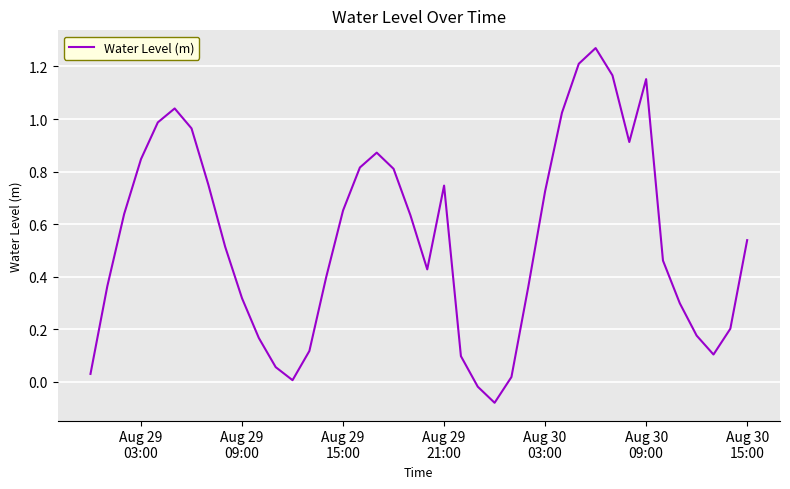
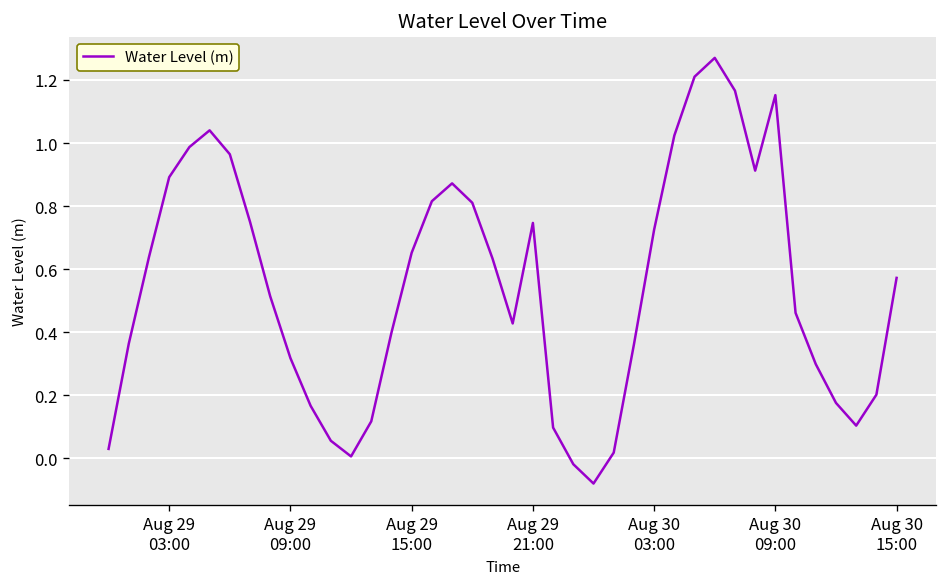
  {
-   "Aug 29 03:00": 0.85,
+   "Aug 29 03:00": 0.89,
    "Aug 29 09:00": 0.32,
    "Aug 29 15:00": 0.65,
    "Aug 29 21:00": 0.75,
    "Aug 30 03:00": 0.73,
    "Aug 30 09:00": 1.15,
-   "Aug 30 15:00": 0.54
+   "Aug 30 15:00": 0.57
  }
